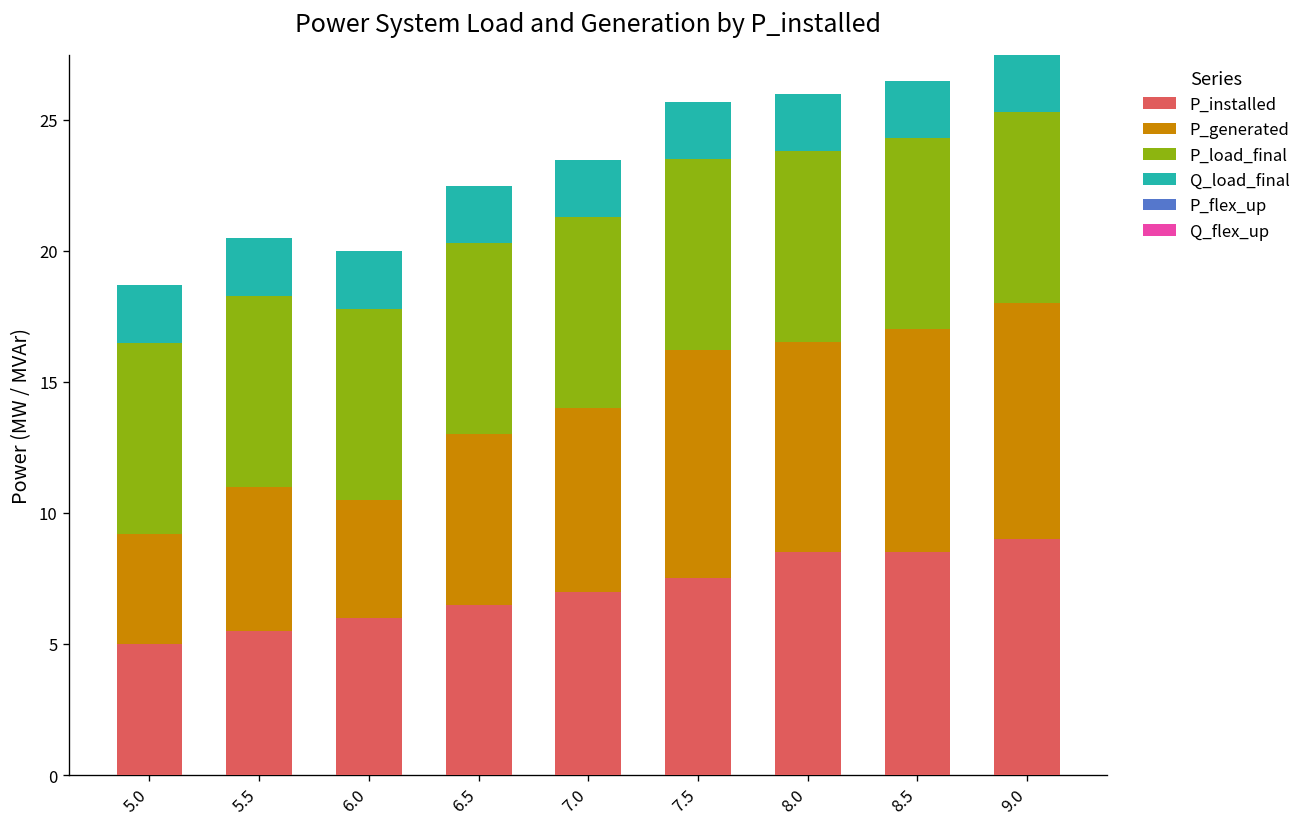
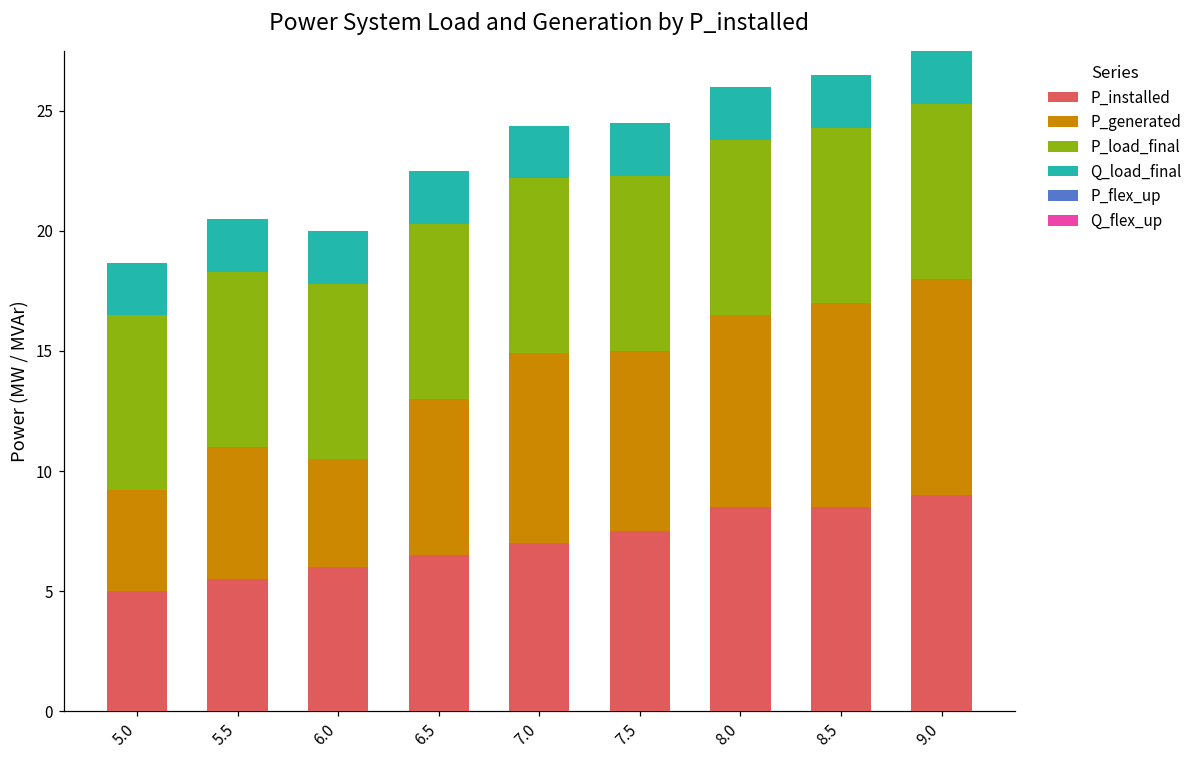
  {
    "P_installed": {
      "5.0": 5.0,
      "5.5": 5.5,
      "6.0": 6.0,
      "6.5": 6.5,
      "7.0": 7.0,
      "7.5": 7.5,
      "8.0": 8.5,
      "8.5": 8.5,
      "9.0": 9.0
    },
    "P_generated": {
      "5.0": 4.2,
      "5.5": 5.5,
      "6.0": 4.5,
      "6.5": 6.5,
-     "7.0": 7.0,
-     "7.5": 8.7,
+     "7.0": 7.9,
+     "7.5": 7.5,
      "8.0": 8.0,
      "8.5": 8.5,
      "9.0": 9.0
    },
    "P_load_final": {
      "5.0": 7.3,
      "5.5": 7.3,
      "6.0": 7.3,
      "6.5": 7.3,
      "7.0": 7.3,
      "7.5": 7.3,
      "8.0": 7.3,
      "8.5": 7.3,
      "9.0": 7.3
    }
  }
